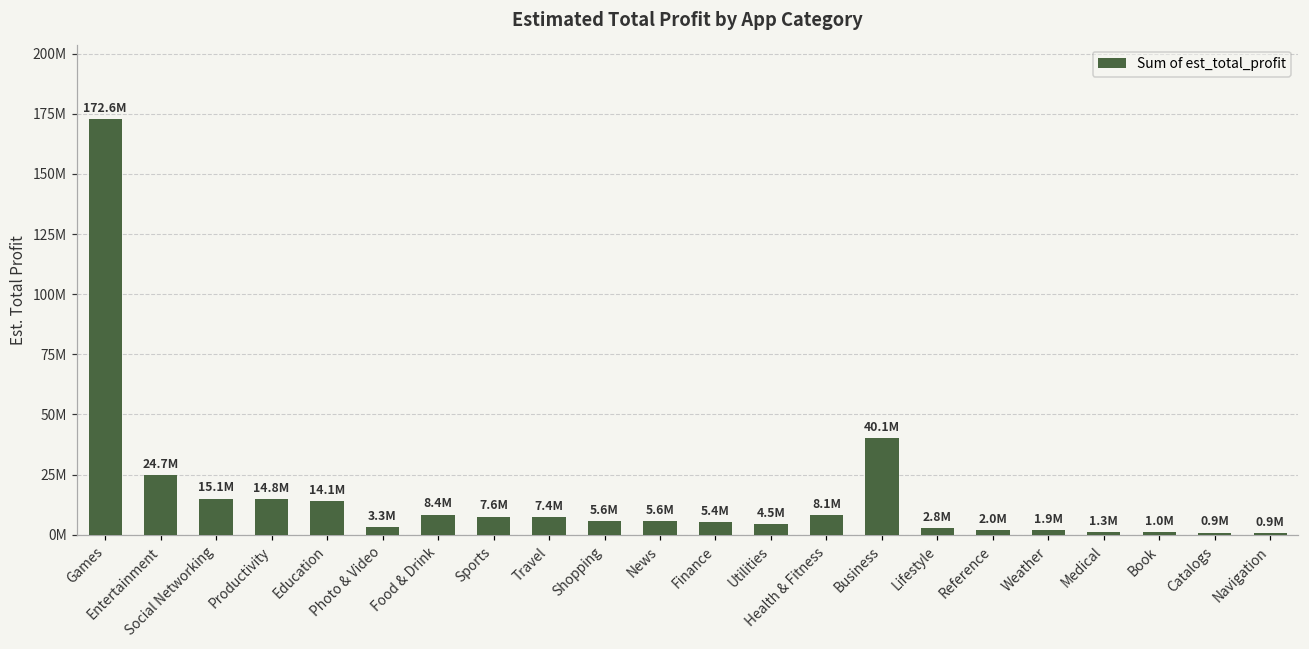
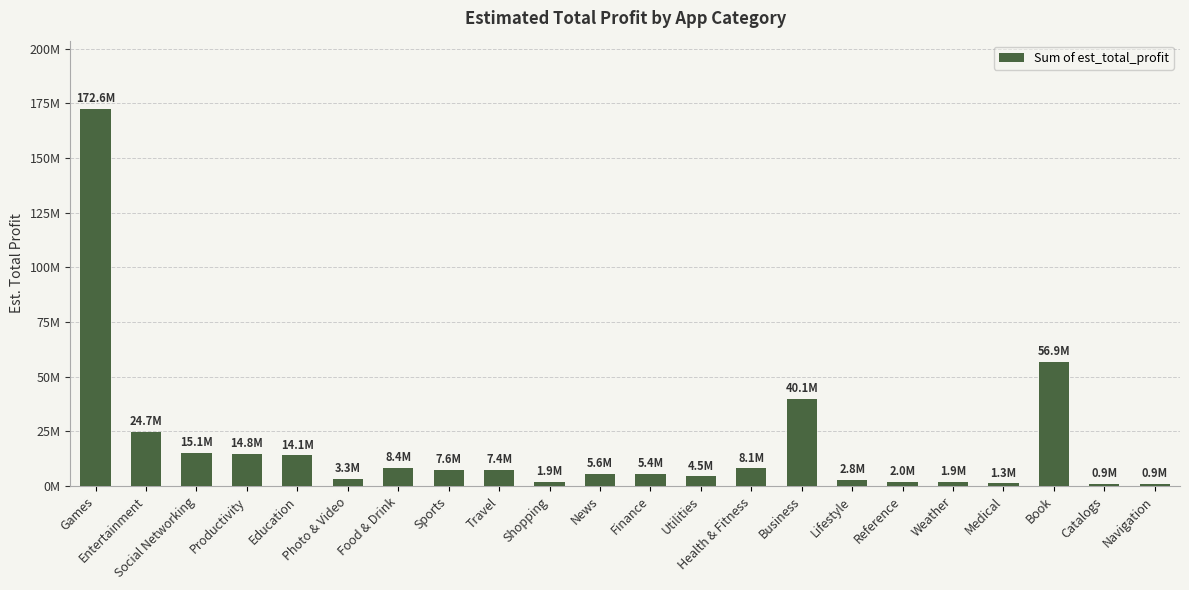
  {
    "Games": "172.6M",
    "Entertainment": "24.7M",
    "Social Networking": "15.1M",
    "Productivity": "14.8M",
    "Education": "14.1M",
    "Photo & Video": "3.3M",
    "Food & Drink": "8.4M",
    "Sports": "7.6M",
    "Travel": "7.4M",
-   "Shopping": "5.6M",
+   "Shopping": "1.9M",
    "News": "5.6M",
    "Finance": "5.4M",
    "Utilities": "4.5M",
    "Health & Fitness": "8.1M",
    "Business": "40.1M",
    "Lifestyle": "2.8M",
    "Reference": "2.0M",
    "Weather": "1.9M",
    "Medical": "1.3M",
-   "Book": "1.0M",
+   "Book": "56.9M",
    "Catalogs": "0.9M",
    "Navigation": "0.9M"
  }
